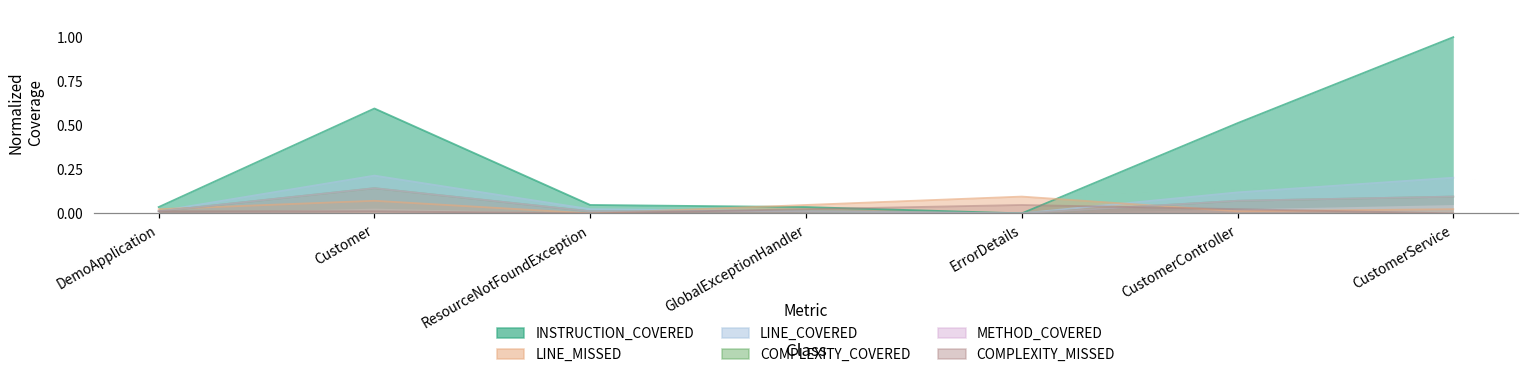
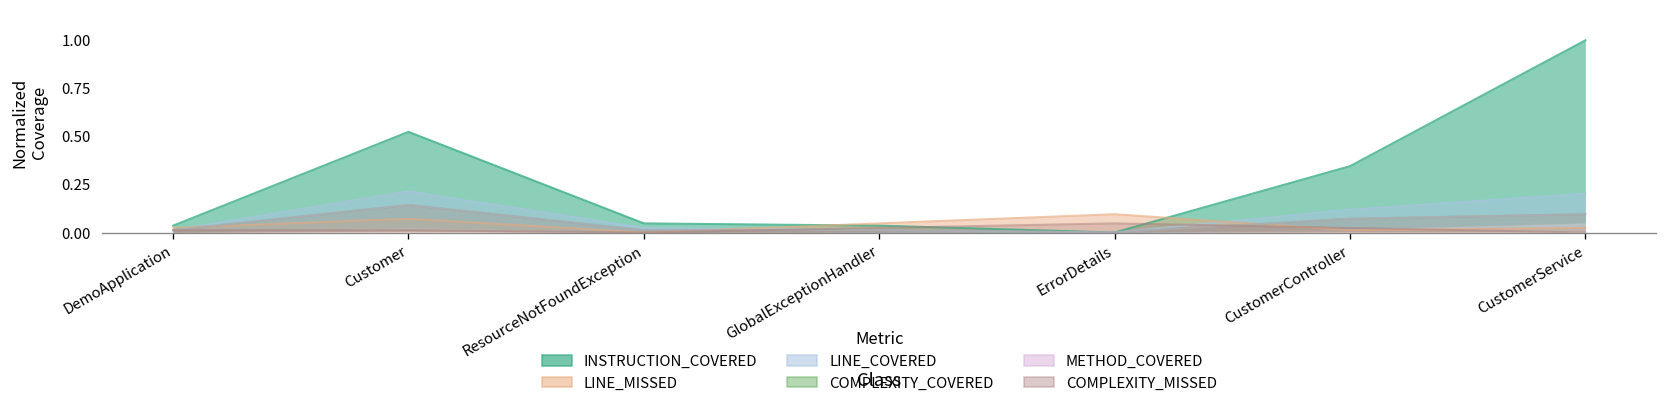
  {
    "INSTRUCTION_COVERED": {
-     "Customer": 0.60,
+     "Customer": 0.52,
      "ResourceNotFoundException": 0.05,
-     "CustomerController": 0.51,
+     "CustomerController": 0.35,
      "CustomerService": 1.00
    }
  }
